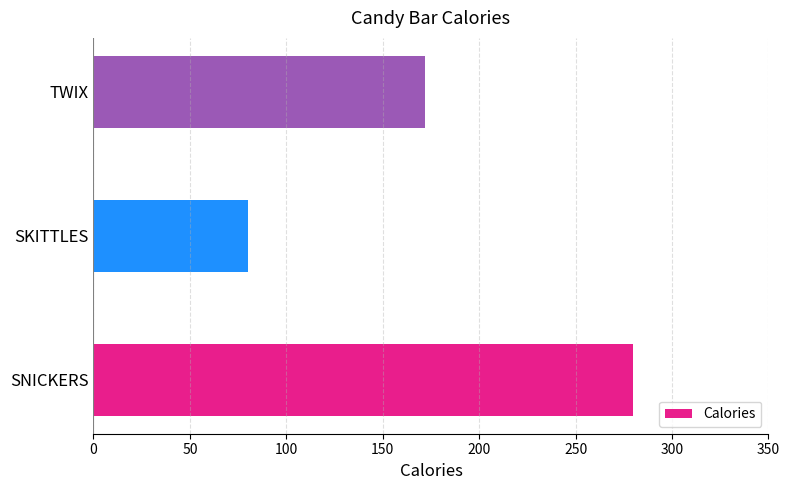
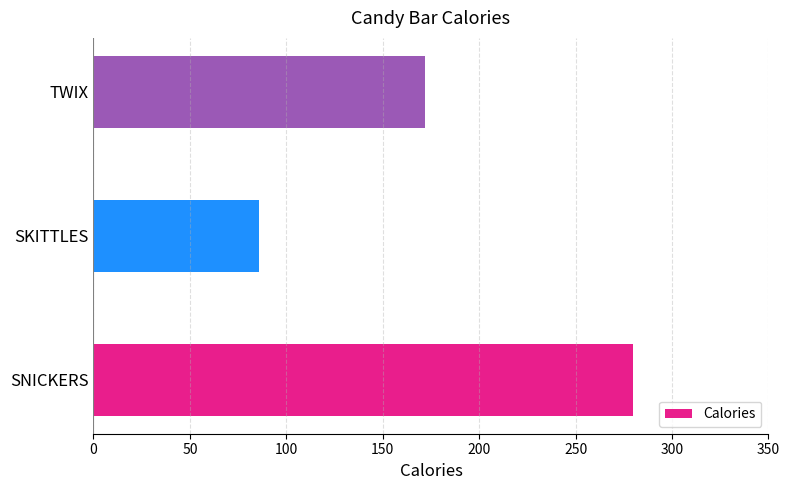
  {
    "TWIX": 172,
-   "SKITTLES": 80,
+   "SKITTLES": 86,
    "SNICKERS": 280
  }
